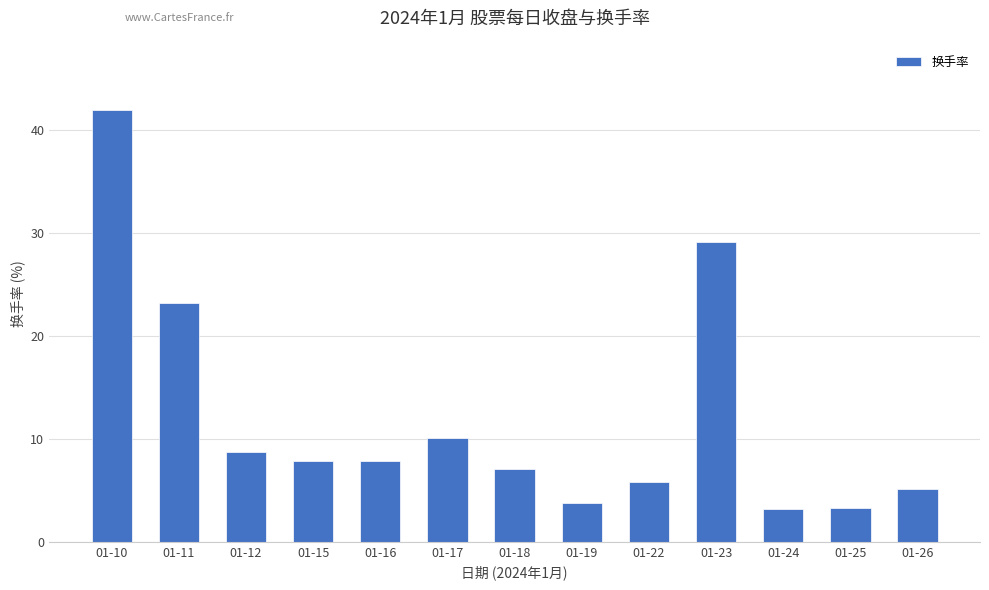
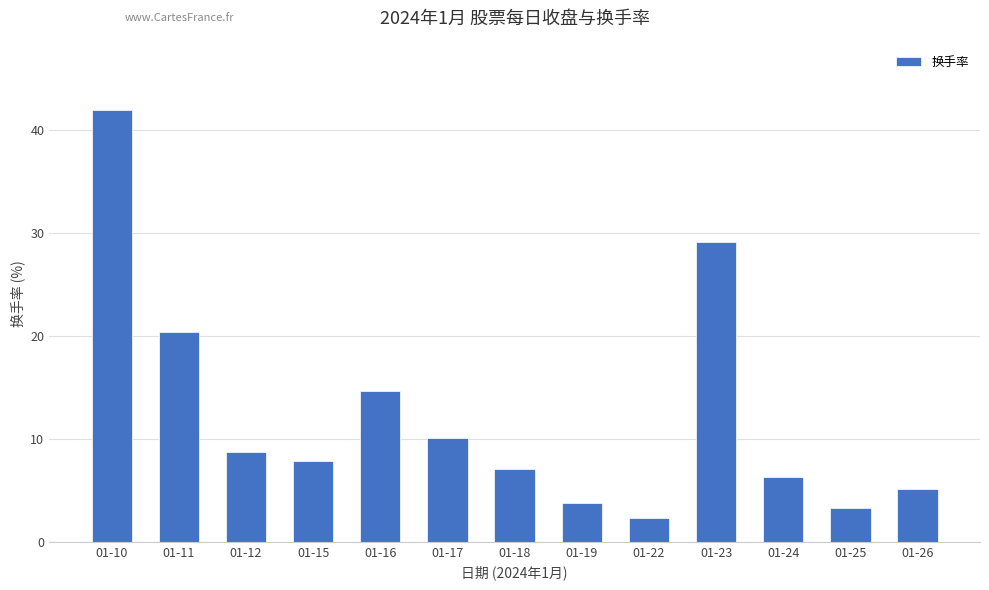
  {
    "01-10": 42.0,
-   "01-11": 23.2,
+   "01-11": 20.4,
    "01-12": 8.7,
    "01-15": 7.9,
-   "01-16": 7.8,
+   "01-16": 14.7,
    "01-17": 10.1,
    "01-18": 7.1,
    "01-19": 3.8,
-   "01-22": 5.8,
+   "01-22": 2.3,
    "01-23": 29.2,
-   "01-24": 3.2,
+   "01-24": 6.3,
    "01-25": 3.3,
    "01-26": 5.2
  }
